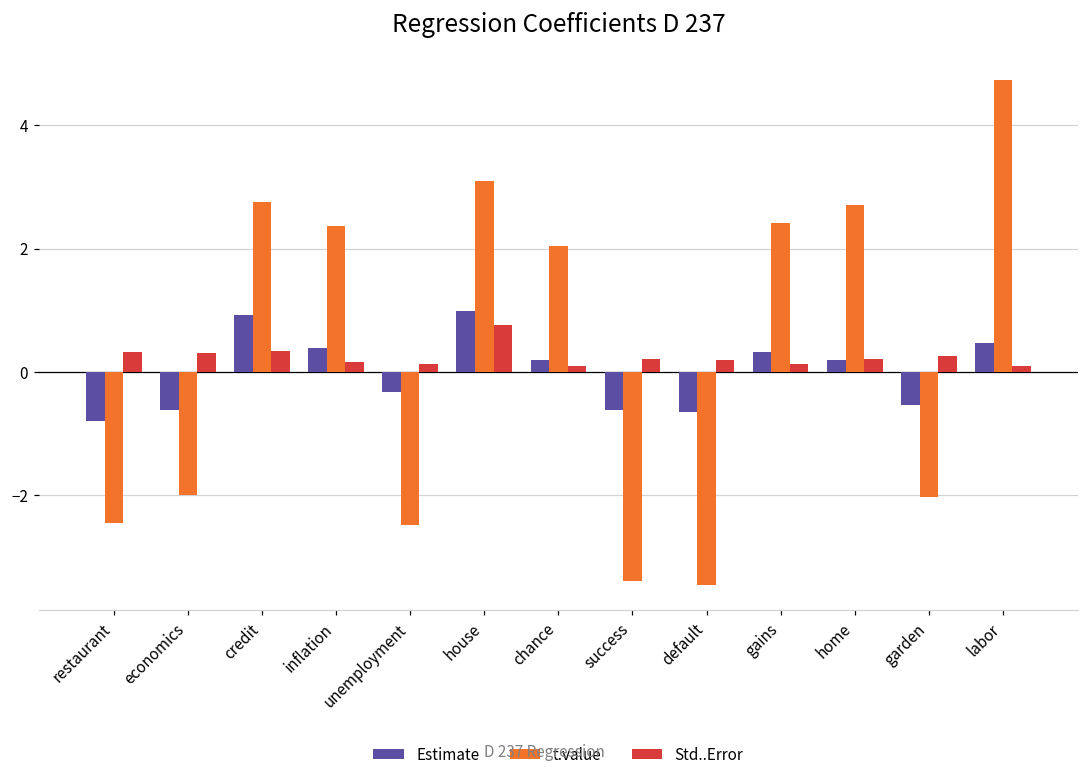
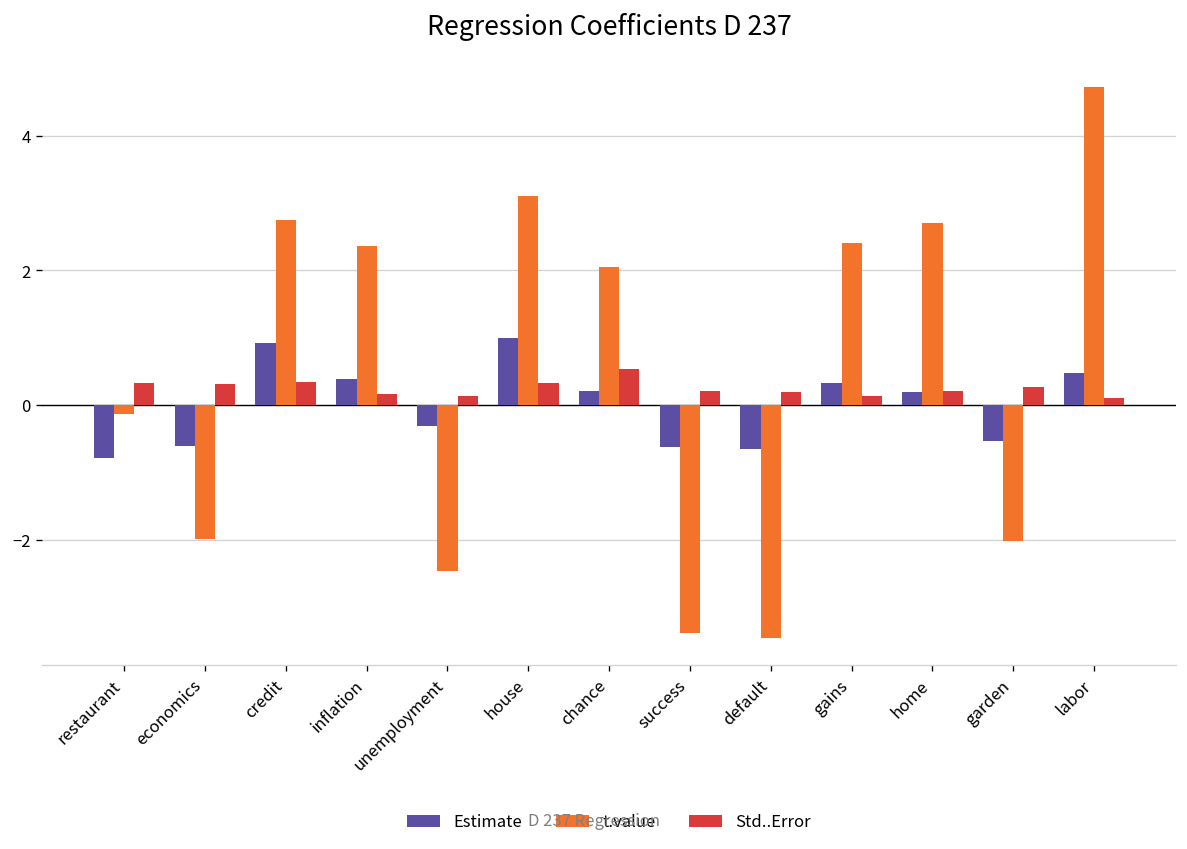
  {
    "Estimate": {
      "restaurant": -0.8,
      "economics": -0.6,
      "credit": 0.9,
      "inflation": 0.4,
      "unemployment": -0.3,
      "house": 1.0,
      "chance": 0.2,
      "success": -0.6,
      "default": -0.7,
      "gains": 0.3,
      "home": 0.2,
      "garden": -0.5,
      "labor": 0.5
    },
    "t.value": {
-     "restaurant": -2.5,
+     "restaurant": -0.1,
      "economics": -2.0,
      "credit": 2.7,
      "inflation": 2.4,
      "unemployment": -2.5,
      "house": 3.1,
      "chance": 2.0,
      "success": -3.4,
      "default": -3.5,
      "gains": 2.4,
      "home": 2.7,
      "garden": -2.0,
      "labor": 4.7
    },
    "Std..Error": {
      "restaurant": 0.3,
      "economics": 0.3,
      "credit": 0.3,
      "inflation": 0.2,
      "unemployment": 0.1,
-     "house": 0.8,
-     "chance": 0.1,
+     "house": 0.3,
+     "chance": 0.5,
      "success": 0.2,
      "default": 0.2,
      "gains": 0.1,
      "home": 0.2,
      "garden": 0.3,
      "labor": 0.1
    }
  }
